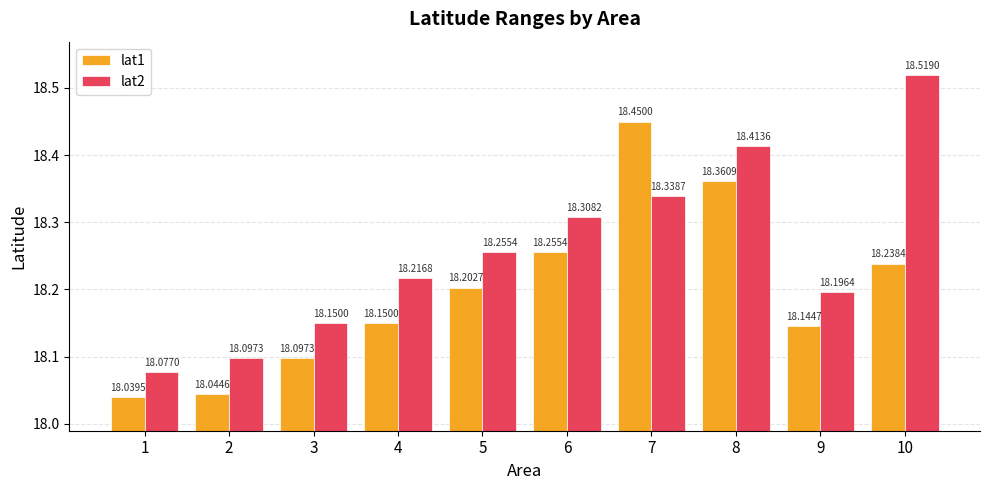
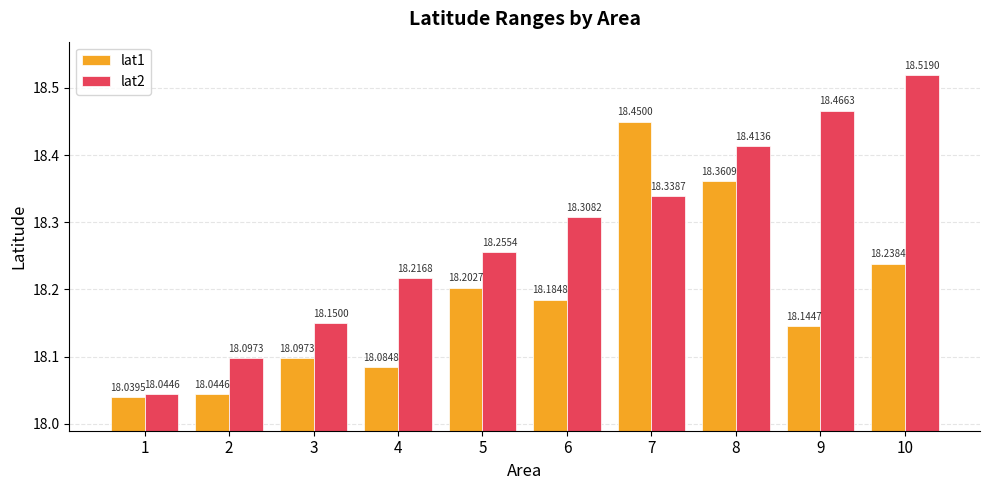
  {
    "lat1": {
      "1": 18.0395,
      "2": 18.0446,
      "3": 18.0973,
-     "4": 18.1500,
+     "4": 18.0848,
      "5": 18.2027,
-     "6": 18.2554,
+     "6": 18.1848,
      "7": 18.4500,
      "8": 18.3609,
      "9": 18.1447,
      "10": 18.2384
    },
    "lat2": {
-     "1": 18.0770,
+     "1": 18.0446,
      "2": 18.0973,
      "3": 18.1500,
      "4": 18.2168,
      "5": 18.2554,
      "6": 18.3082,
      "7": 18.3387,
      "8": 18.4136,
-     "9": 18.1964,
+     "9": 18.4663,
      "10": 18.5190
    }
  }
